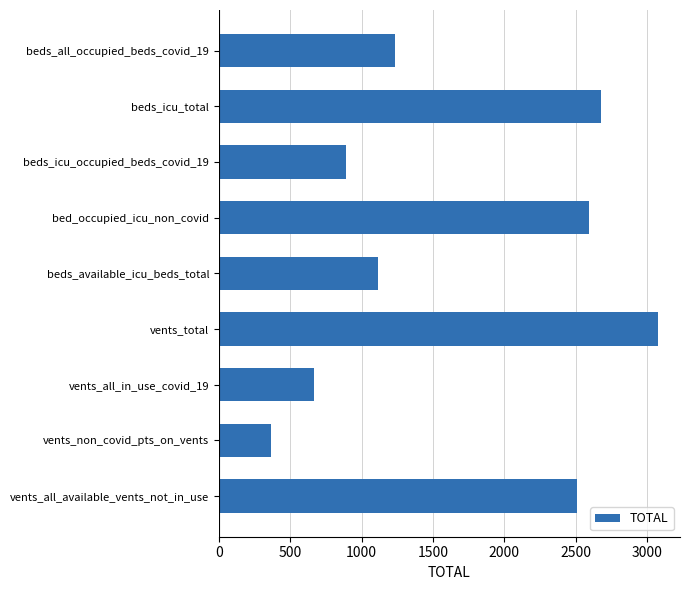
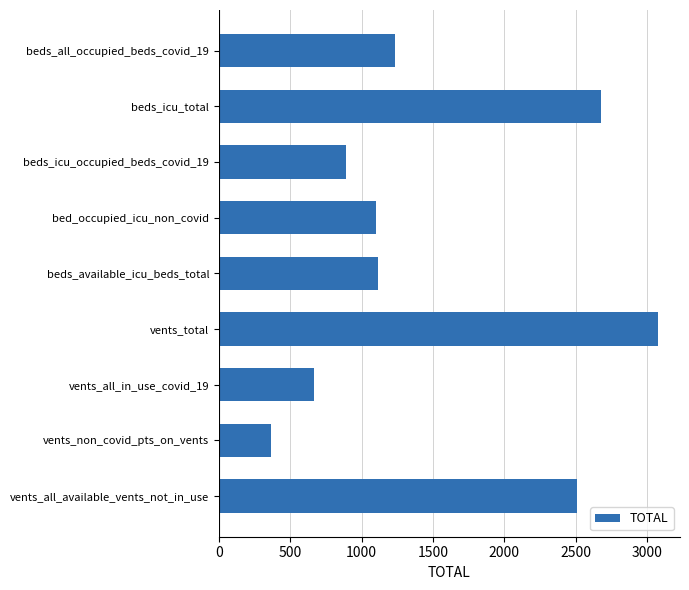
  {
    "beds_all_occupied_beds_covid_19": 1240,
    "beds_icu_total": 2680,
    "beds_icu_occupied_beds_covid_19": 890,
-   "bed_occupied_icu_non_covid": 2600,
+   "bed_occupied_icu_non_covid": 1100,
    "beds_available_icu_beds_total": 1110,
    "vents_total": 3080,
    "vents_all_in_use_covid_19": 670,
    "vents_non_covid_pts_on_vents": 360,
    "vents_all_available_vents_not_in_use": 2510
  }
